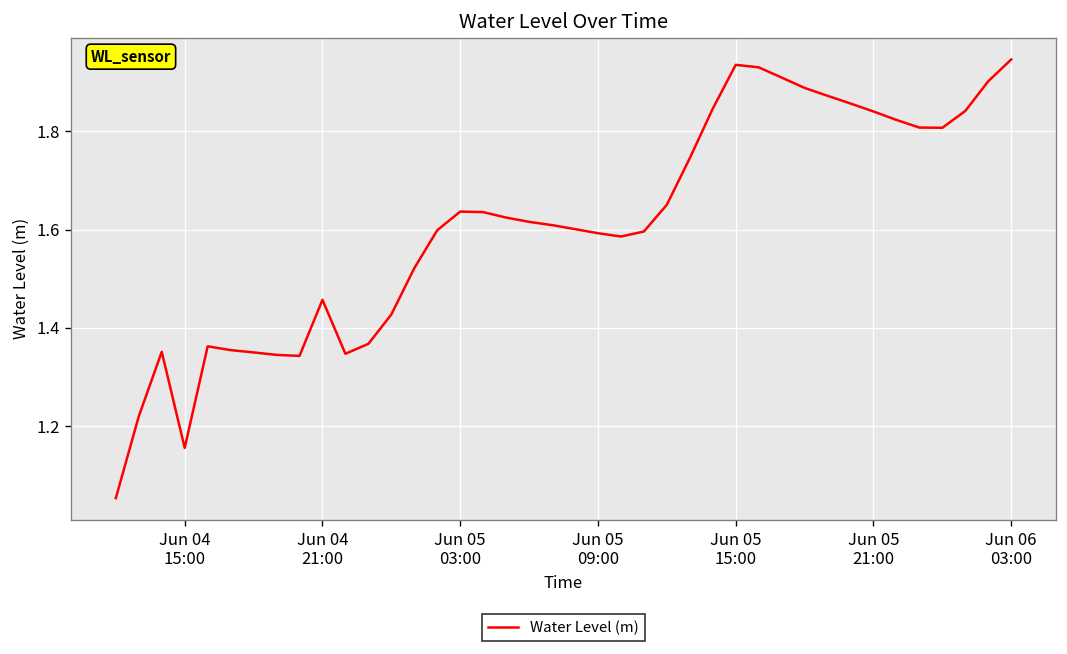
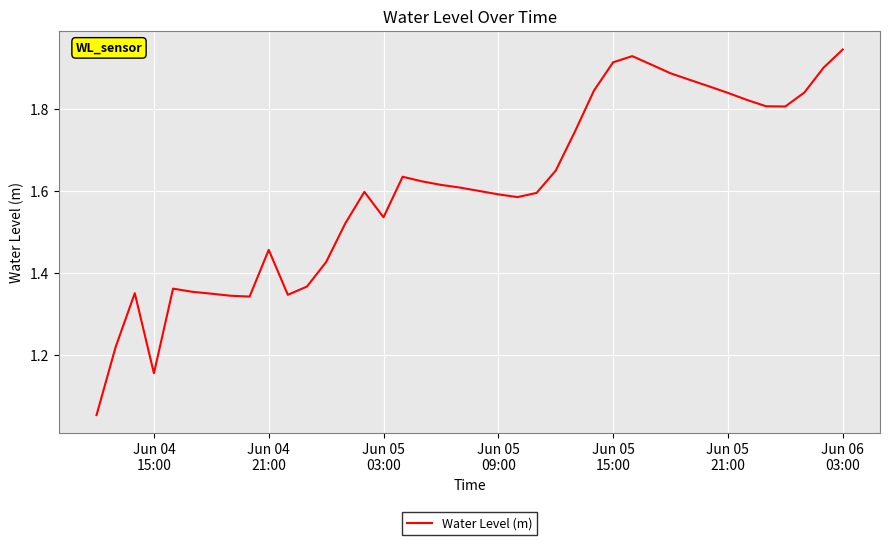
  {
    "Jun 04 15:00": 1.16,
    "Jun 04 21:00": 1.46,
-   "Jun 05 03:00": 1.64,
+   "Jun 05 03:00": 1.54,
    "Jun 05 09:00": 1.59,
-   "Jun 05 15:00": 1.94,
+   "Jun 05 15:00": 1.92,
    "Jun 05 21:00": 1.84,
    "Jun 06 03:00": 1.95
  }
